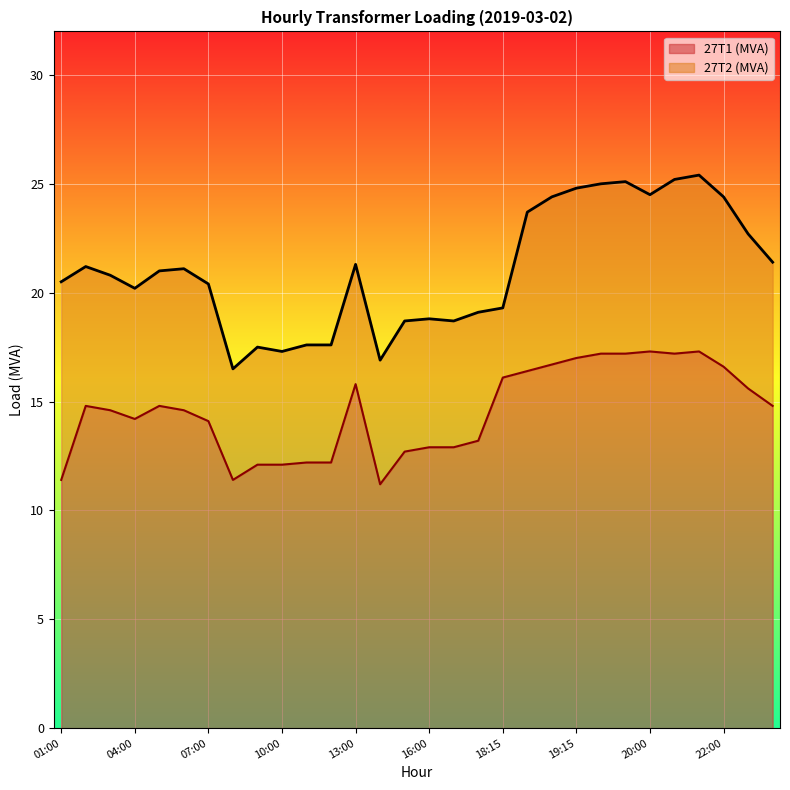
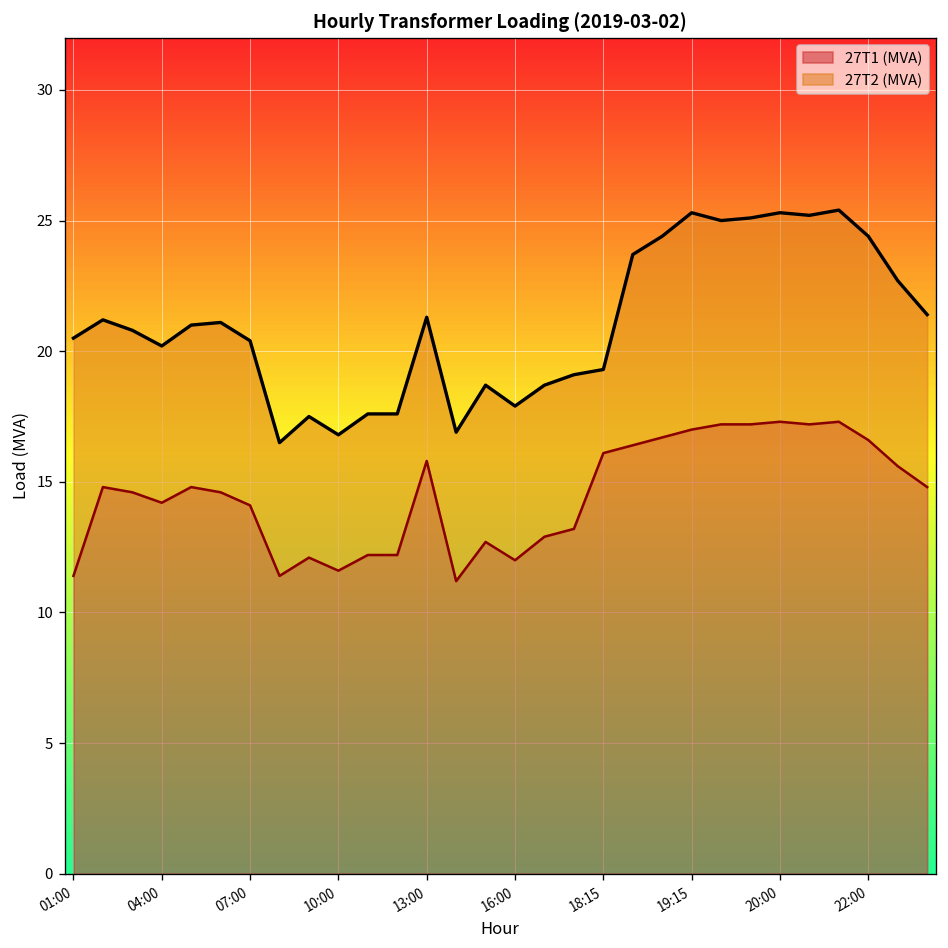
  {
    "27T1 (MVA)": {
      "01:00": 11.4,
      "04:00": 14.2,
      "07:00": 14.1,
-     "10:00": 12.1,
+     "10:00": 11.6,
      "13:00": 15.8,
-     "16:00": 12.9,
+     "16:00": 12.0,
      "18:15": 16.1,
      "19:15": 17.0,
      "20:00": 17.3,
      "22:00": 16.6
    },
    "27T2 (MVA)": {
      "01:00": 9.1,
      "04:00": 6.0,
      "07:00": 6.3,
      "10:00": 5.2,
      "13:00": 5.5,
      "16:00": 5.9,
      "18:15": 3.2,
-     "19:15": 7.8,
-     "20:00": 7.2,
+     "19:15": 8.3,
+     "20:00": 8.0,
      "22:00": 7.8
    }
  }
